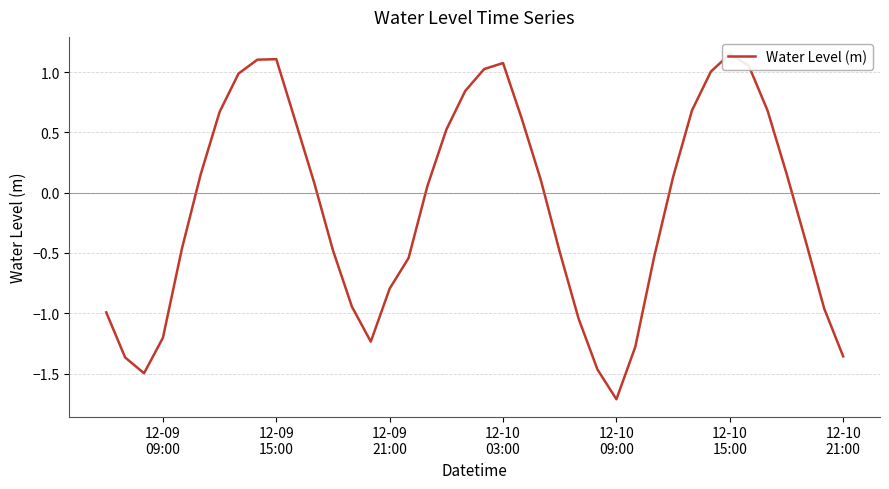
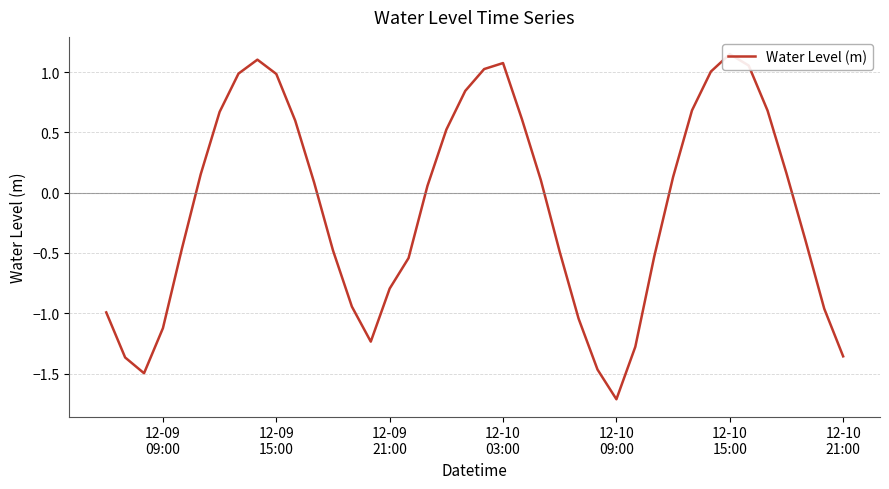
  {
-   "12-09 09:00": -1.20,
-   "12-09 15:00": 1.11,
+   "12-09 09:00": -1.12,
+   "12-09 15:00": 0.98,
    "12-09 21:00": -0.80,
    "12-10 03:00": 1.08,
    "12-10 09:00": -1.71,
    "12-10 21:00": -1.36
  }
